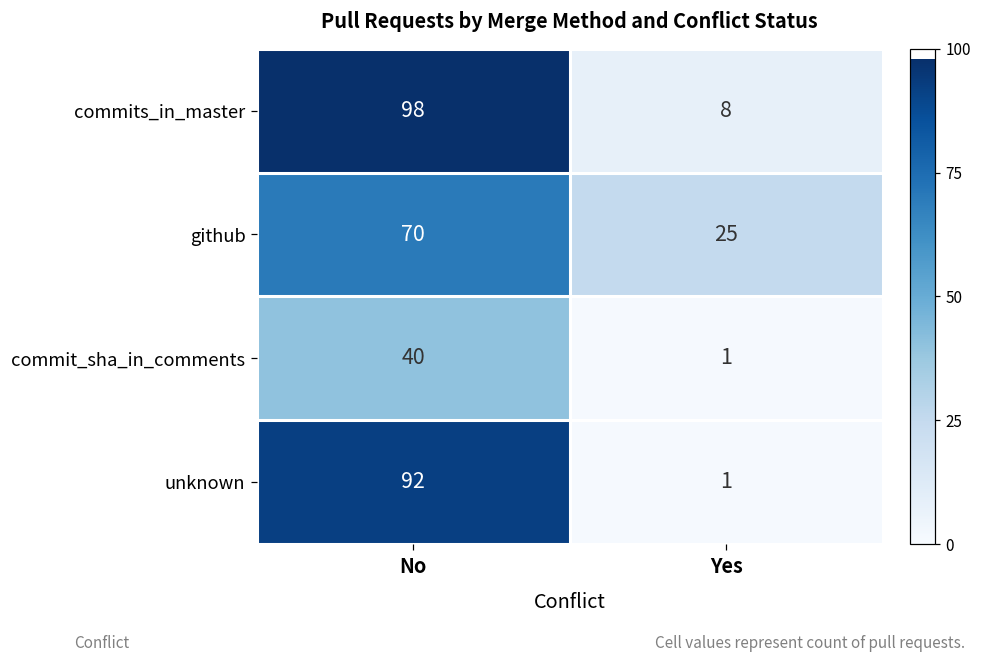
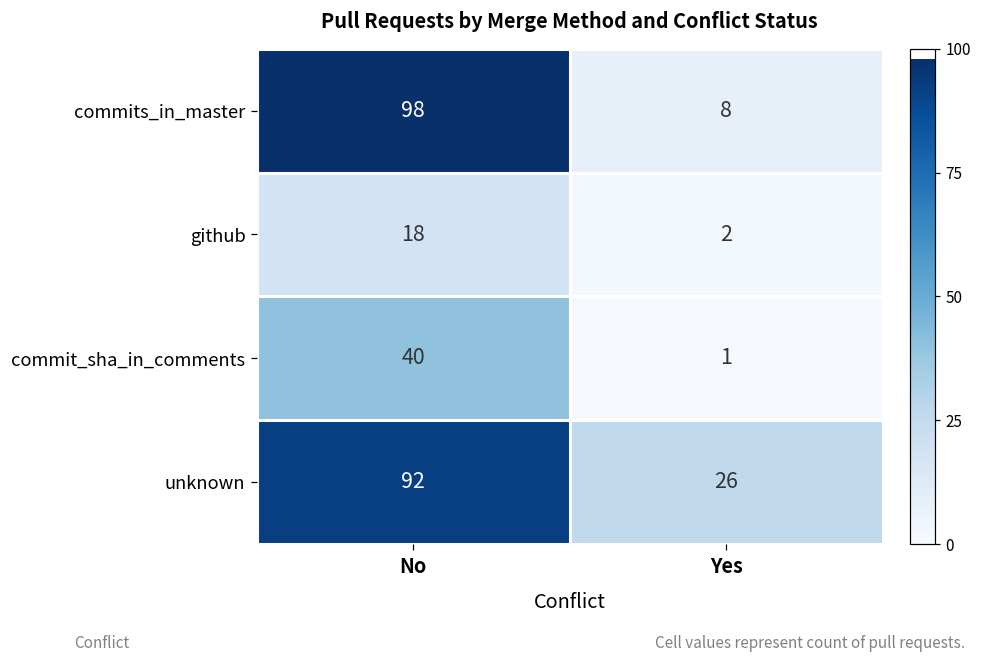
  {
    "commits_in_master": {
      "No": 98,
      "Yes": 8
    },
    "github": {
-     "No": 70,
-     "Yes": 25
+     "No": 18,
+     "Yes": 2
    },
    "commit_sha_in_comments": {
      "No": 40,
      "Yes": 1
    },
    "unknown": {
      "No": 92,
-     "Yes": 1
+     "Yes": 26
    }
  }
